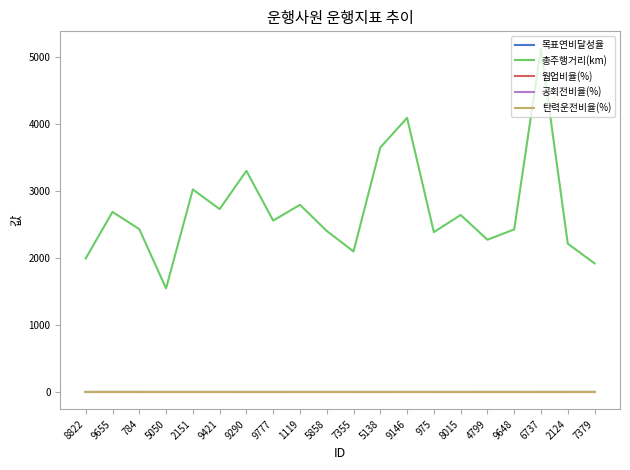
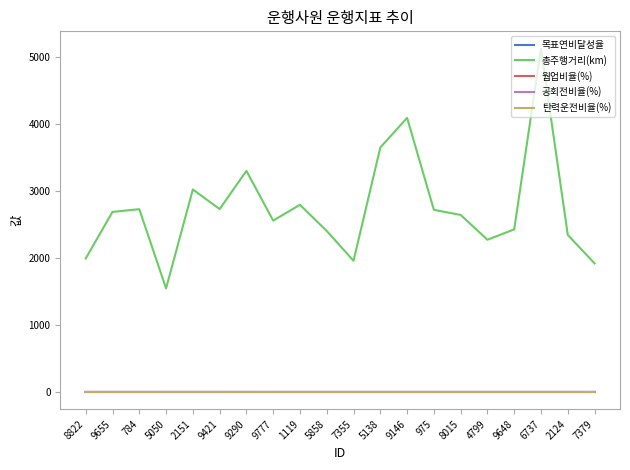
  {
    "탄력운전비율(%)": {
      "8822": 0,
      "9655": 0,
      "784": 0,
      "5050": 0,
      "2151": 0,
      "9421": 0,
      "9290": 0,
      "9777": 0,
      "1119": 0,
      "5858": 0,
      "7355": 0,
      "5138": 0,
      "9146": 0,
      "975": 0,
      "8015": 0,
      "4799": 0,
      "9648": 0,
      "6737": 0,
      "2124": 0,
      "7379": 0
    },
    "총주행거리(km)": {
      "8822": 2000,
      "9655": 2700,
-     "784": 2400,
+     "784": 2700,
      "5050": 1500,
      "2151": 3000,
      "9421": 2700,
      "9290": 3300,
      "9777": 2600,
      "1119": 2800,
      "5858": 2400,
-     "7355": 2100,
+     "7355": 2000,
      "5138": 3600,
      "9146": 4100,
-     "975": 2400,
+     "975": 2700,
      "8015": 2600,
      "4799": 2300,
      "9648": 2400,
-     "2124": 2200,
+     "2124": 2300,
      "7379": 1900
    }
  }
